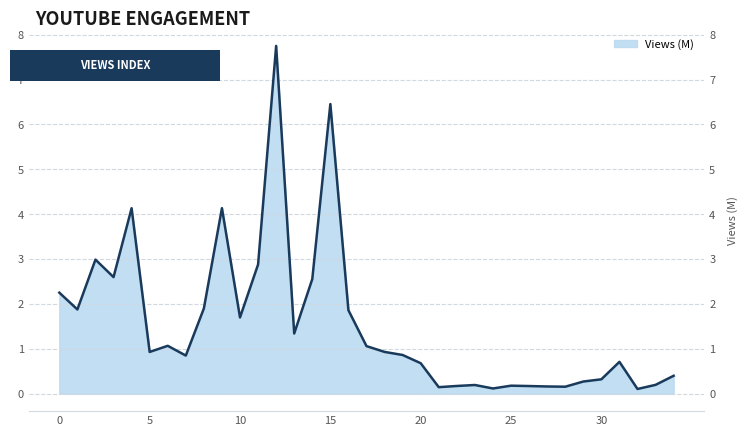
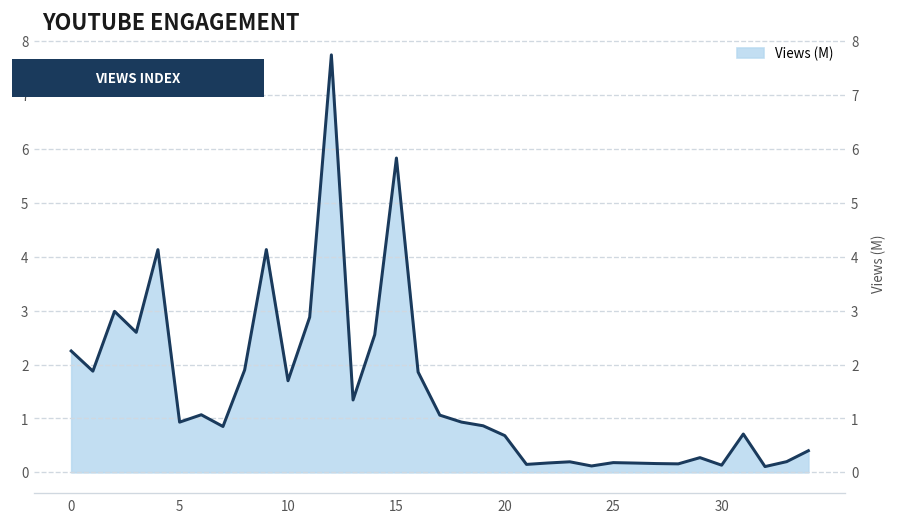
  {
    "0": 2.3,
    "5": 0.9,
    "10": 1.7,
-   "15": 6.5,
+   "15": 5.8,
    "20": 0.7,
    "25": 0.2,
-   "30": 0.3
+   "30": 0.1
  }
